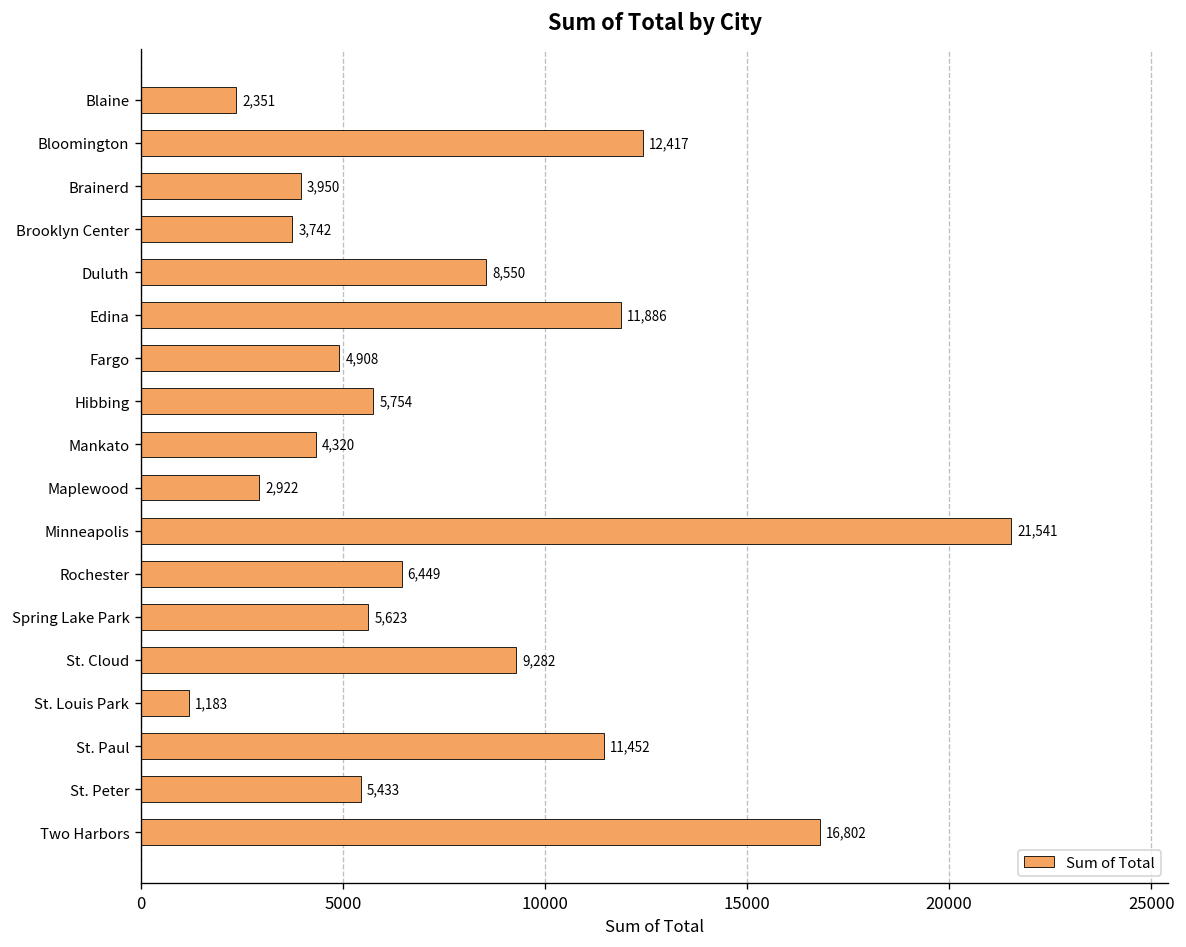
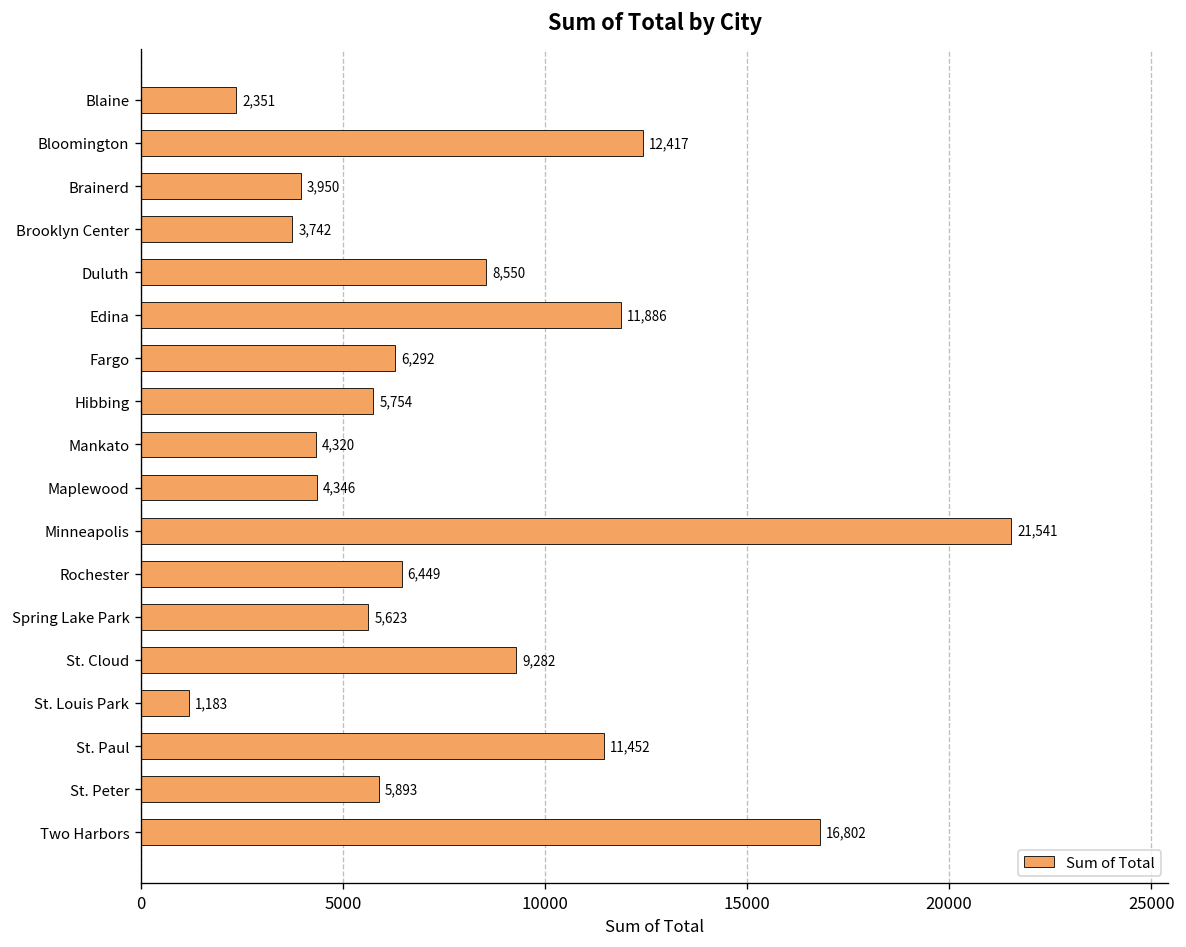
  {
    "Blaine": "2,351",
    "Bloomington": "12,417",
    "Brainerd": "3,950",
    "Brooklyn Center": "3,742",
    "Duluth": "8,550",
    "Edina": "11,886",
-   "Fargo": "4,908",
+   "Fargo": "6,292",
    "Hibbing": "5,754",
    "Mankato": "4,320",
-   "Maplewood": "2,922",
+   "Maplewood": "4,346",
    "Minneapolis": "21,541",
    "Rochester": "6,449",
    "Spring Lake Park": "5,623",
    "St. Cloud": "9,282",
    "St. Louis Park": "1,183",
    "St. Paul": "11,452",
-   "St. Peter": "5,433",
+   "St. Peter": "5,893",
    "Two Harbors": "16,802"
  }
